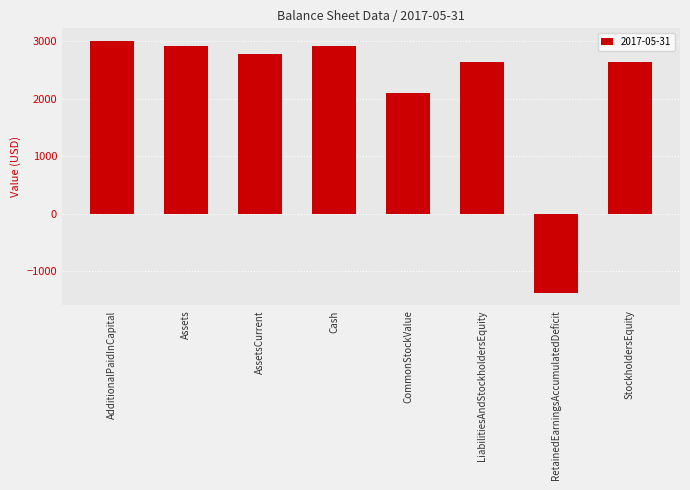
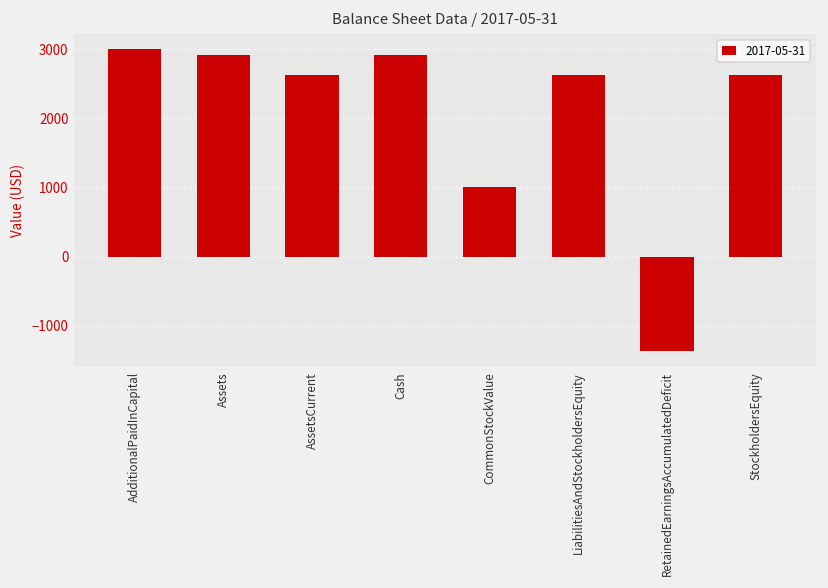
  {
    "AdditionalPaidInCapital": 3000,
    "Assets": 2900,
-   "AssetsCurrent": 2800,
+   "AssetsCurrent": 2600,
    "Cash": 2900,
-   "CommonStockValue": 2100,
+   "CommonStockValue": 1000,
    "LiabilitiesAndStockholdersEquity": 2600,
    "RetainedEarningsAccumulatedDeficit": -1400,
    "StockholdersEquity": 2600
  }
